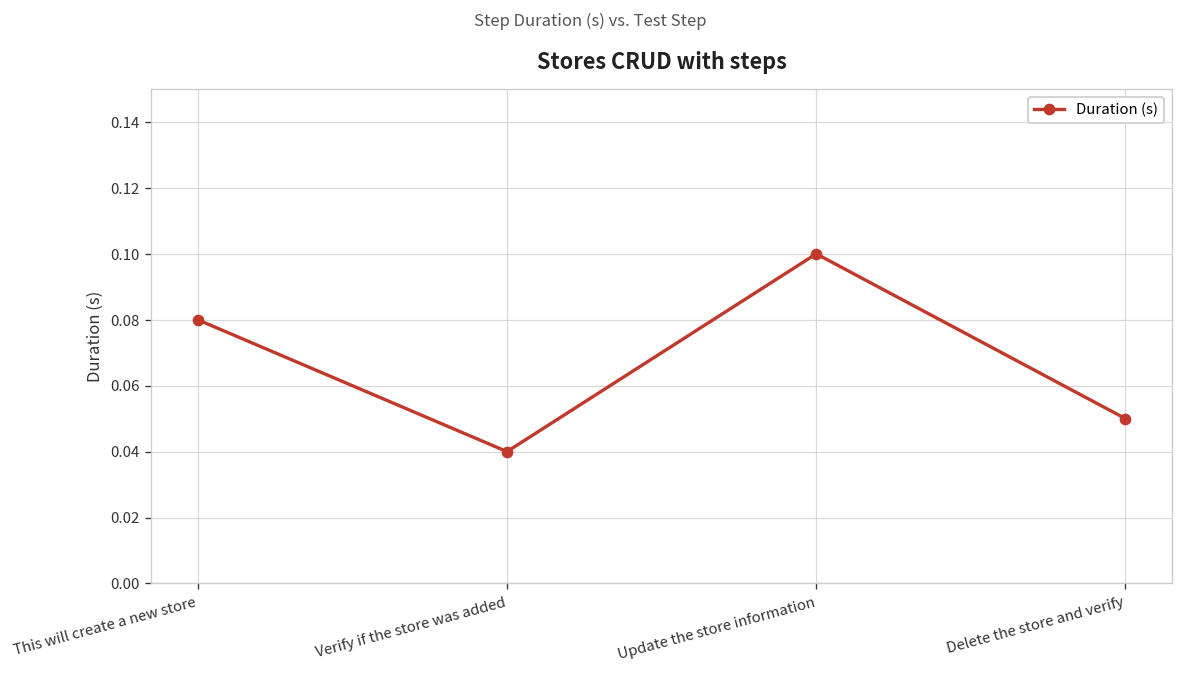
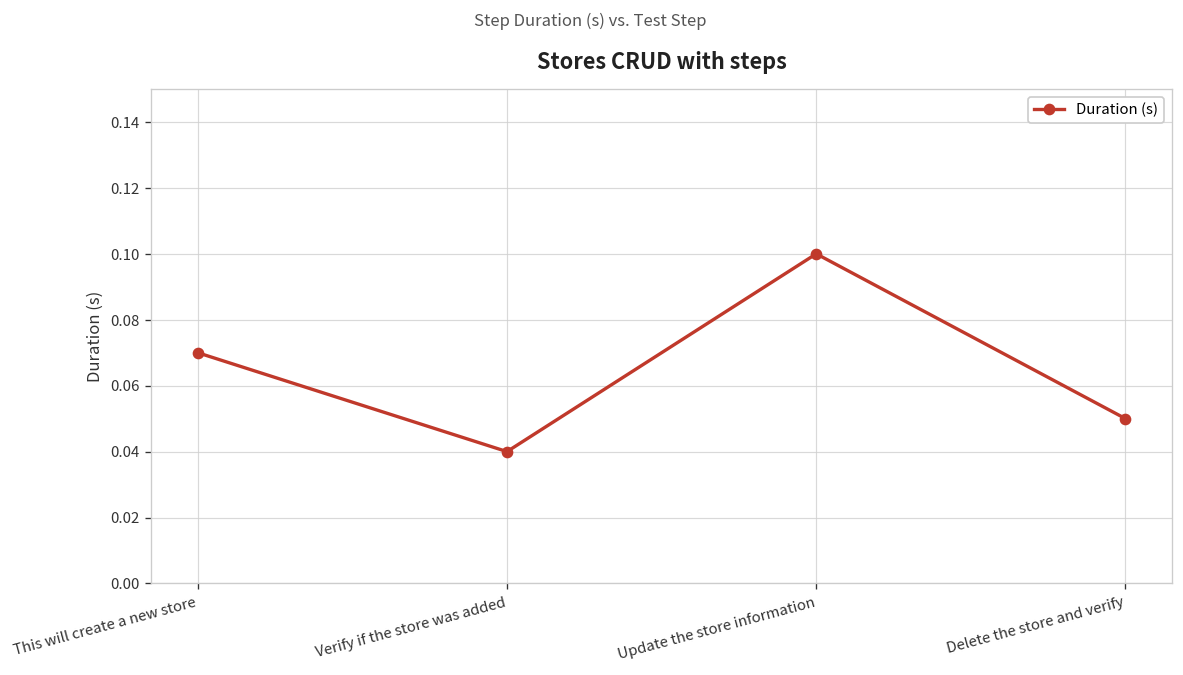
  {
-   "This will create a new store": 0.08,
+   "This will create a new store": 0.07,
    "Verify if the store was added": 0.04,
    "Update the store information": 0.10,
    "Delete the store and verify": 0.05
  }
